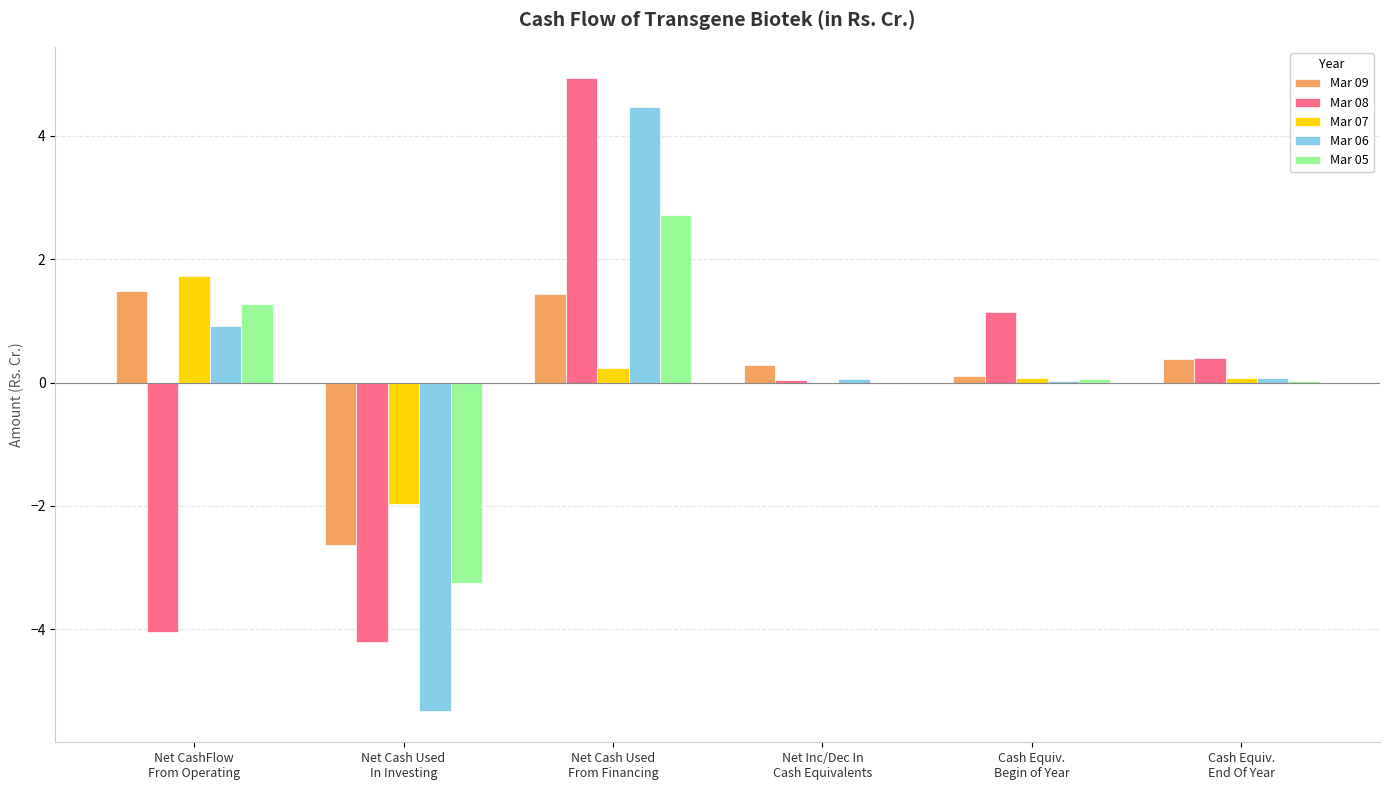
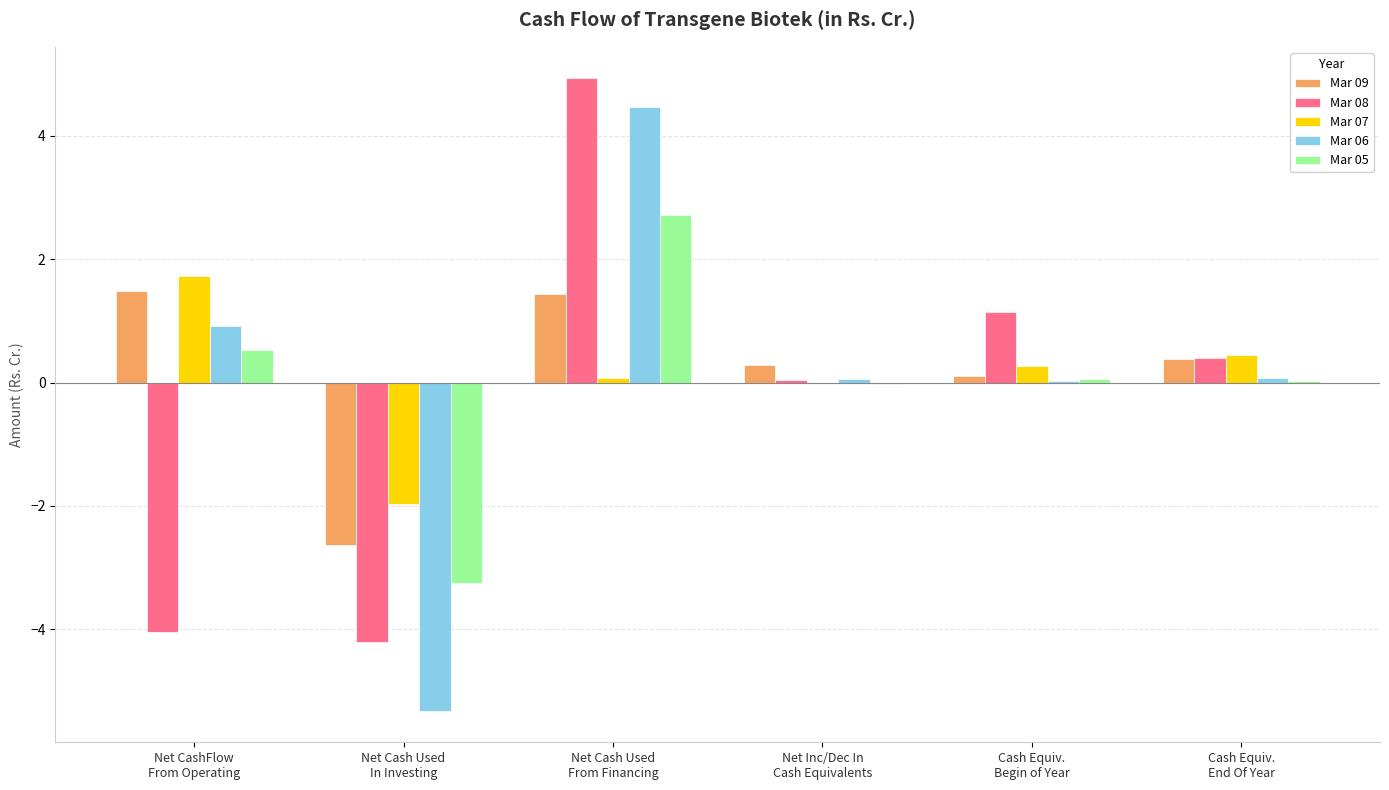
  {
    "Mar 09": {
      "Net CashFlow From Operating": 1.5,
      "Net Cash Used In Investing": -2.6,
      "Net Cash Used From Financing": 1.4,
      "Net Inc/Dec In Cash Equivalents": 0.3,
      "Cash Equiv. Begin of Year": 0.1,
      "Cash Equiv. End Of Year": 0.4
    },
    "Mar 08": {
      "Net CashFlow From Operating": -4.1,
      "Net Cash Used In Investing": -4.2,
      "Net Cash Used From Financing": 4.9,
      "Cash Equiv. Begin of Year": 1.1,
      "Cash Equiv. End Of Year": 0.4
    },
    "Mar 07": {
      "Net CashFlow From Operating": 1.7,
      "Net Cash Used In Investing": -2.0,
-     "Net Cash Used From Financing": 0.2,
-     "Cash Equiv. Begin of Year": 0.1,
-     "Cash Equiv. End Of Year": 0.1
+     "Net Cash Used From Financing": 0.1,
+     "Cash Equiv. Begin of Year": 0.3,
+     "Cash Equiv. End Of Year": 0.5
    },
    "Mar 06": {
      "Net CashFlow From Operating": 0.9,
      "Net Cash Used In Investing": -5.3,
      "Net Cash Used From Financing": 4.5,
      "Net Inc/Dec In Cash Equivalents": 0.1,
      "Cash Equiv. End Of Year": 0.1
    },
    "Mar 05": {
-     "Net CashFlow From Operating": 1.3,
+     "Net CashFlow From Operating": 0.5,
      "Net Cash Used In Investing": -3.3,
      "Net Cash Used From Financing": 2.7,
      "Cash Equiv. Begin of Year": 0.1
    }
  }
